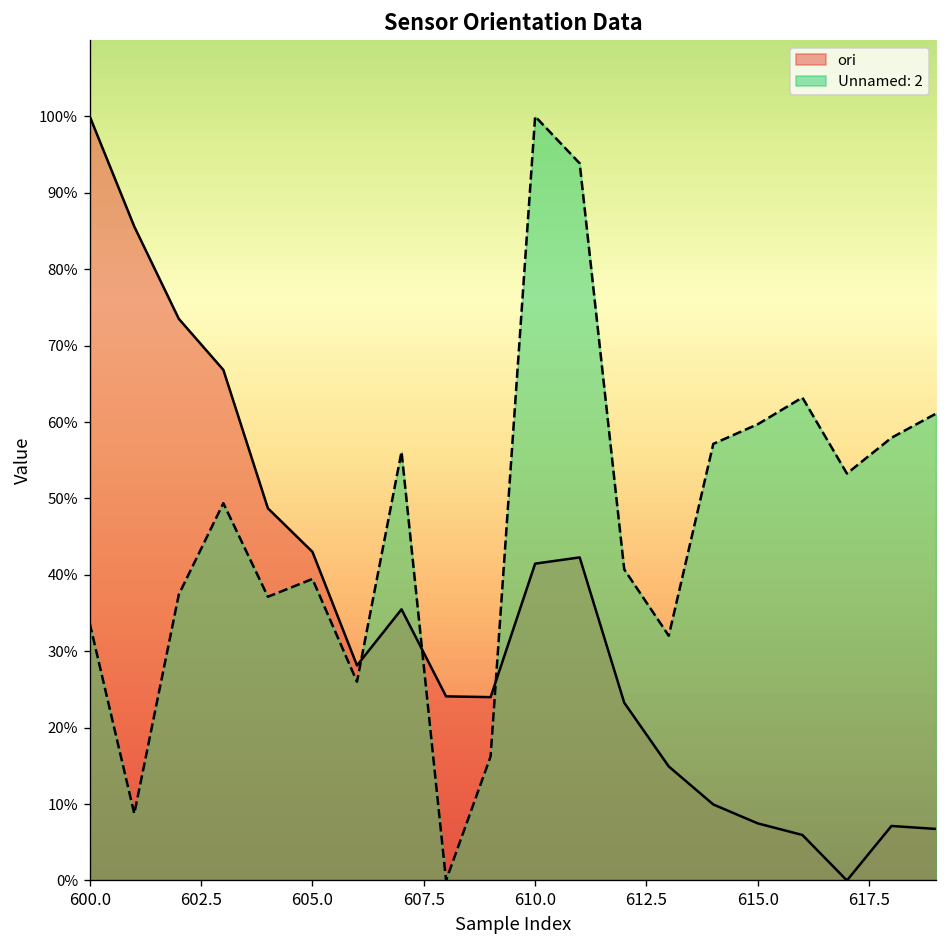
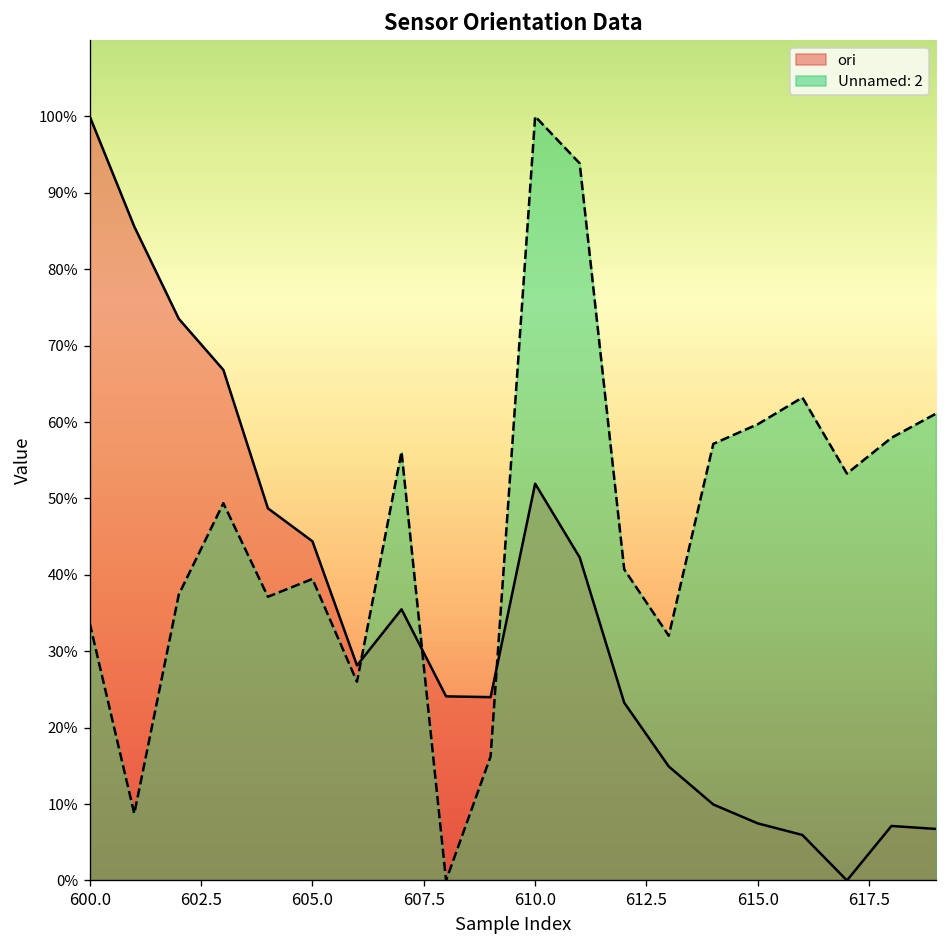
  {
    "ori": {
      "600.0": "100%",
-     "605.0": "43%",
-     "610.0": "41%",
+     "605.0": "44%",
+     "610.0": "52%",
      "615.0": "7%"
    },
    "Unnamed: 2": {
      "600.0": "34%",
      "605.0": "39%",
      "610.0": "100%",
      "615.0": "60%"
    }
  }
